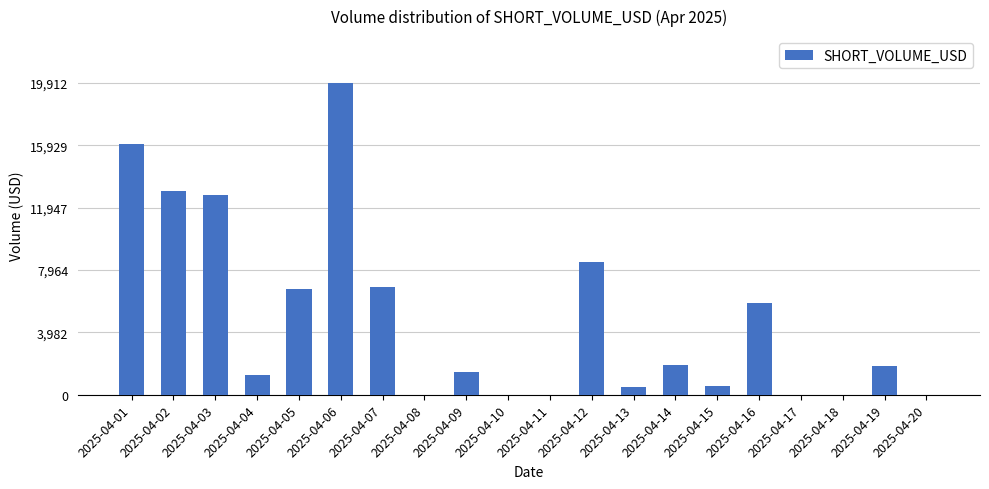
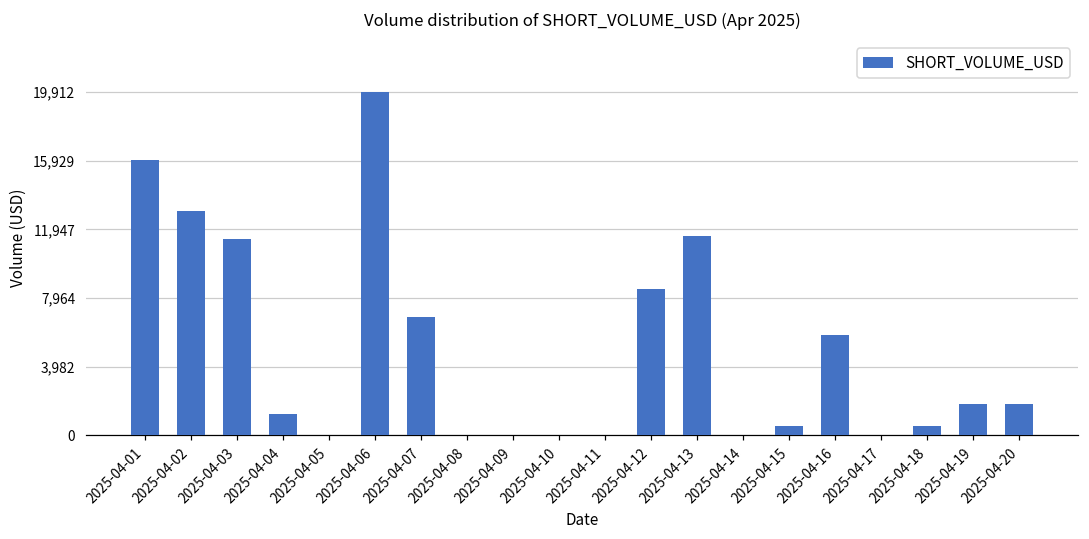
  {
    "2025-04-01": "16,000",
    "2025-04-02": "13,000",
-   "2025-04-03": "12,700",
+   "2025-04-03": "11,400",
    "2025-04-04": "1,200",
-   "2025-04-05": "6,800",
+   "2025-04-05": "0",
    "2025-04-06": "19,900",
    "2025-04-07": "6,900",
    "2025-04-08": "0",
-   "2025-04-09": "1,400",
+   "2025-04-09": "0",
    "2025-04-10": "0",
    "2025-04-11": "0",
    "2025-04-12": "8,500",
-   "2025-04-13": "500",
-   "2025-04-14": "1,900",
+   "2025-04-13": "11,500",
+   "2025-04-14": "0",
    "2025-04-15": "500",
    "2025-04-16": "5,800",
    "2025-04-17": "0",
-   "2025-04-18": "0",
+   "2025-04-18": "500",
    "2025-04-19": "1,800",
-   "2025-04-20": "0"
+   "2025-04-20": "1,800"
  }
